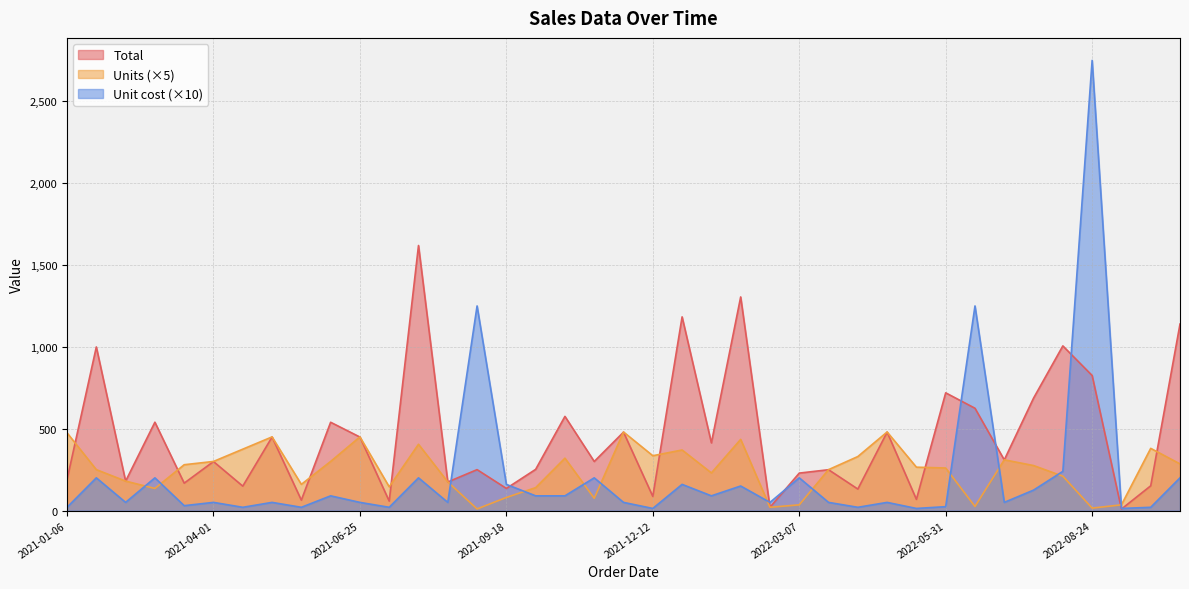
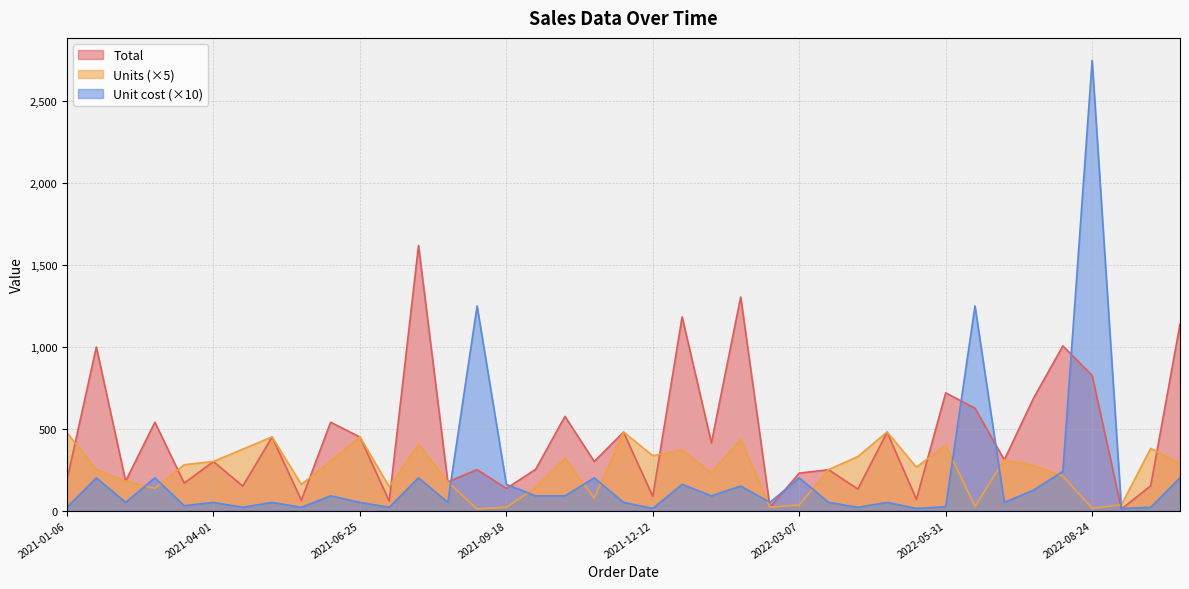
  {
    "Total": {
      "2021-01-06": "190",
      "2021-09-18": "140",
      "2021-12-12": "90",
      "2022-03-07": "230",
      "2022-05-31": "720",
      "2022-08-24": "830"
    },
    "Units (×5)": {
      "2021-01-06": "480",
-     "2021-09-18": "80",
+     "2021-09-18": "20",
      "2021-12-12": "340",
      "2022-03-07": "40",
-     "2022-05-31": "260",
+     "2022-05-31": "400",
      "2022-08-24": "20"
    },
    "Unit cost (×10)": {
      "2021-01-06": "20",
      "2021-04-01": "50",
      "2021-06-25": "50",
      "2021-09-18": "160",
      "2021-12-12": "10",
      "2022-03-07": "200",
      "2022-05-31": "20",
      "2022-08-24": "2,750"
    }
  }
